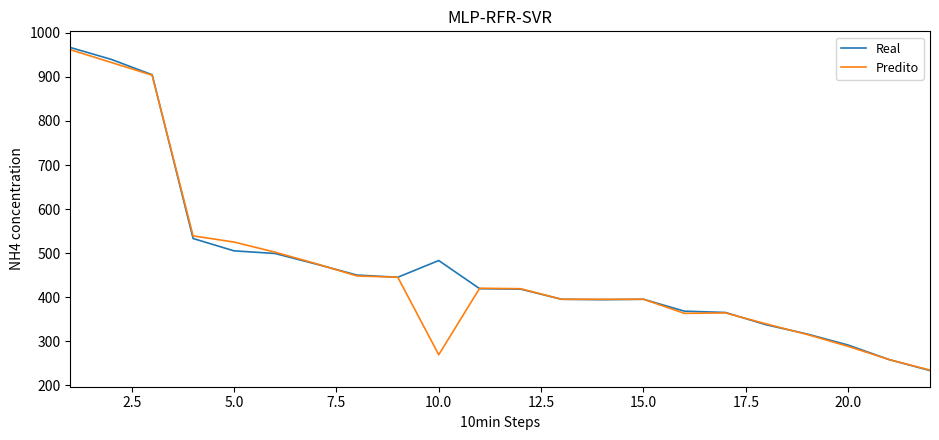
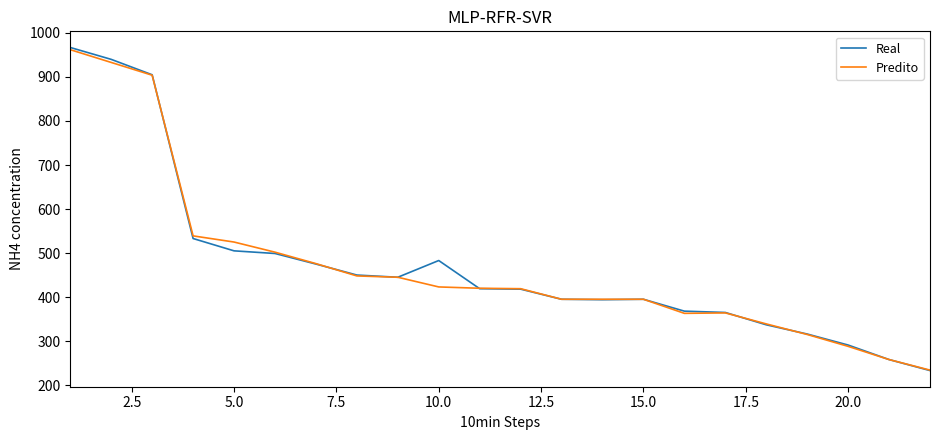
  {
    "Real": {
      "5.0": 510,
      "10.0": 480
    },
    "Predito": {
      "5.0": 530,
-     "10.0": 270
+     "10.0": 420
    }
  }
